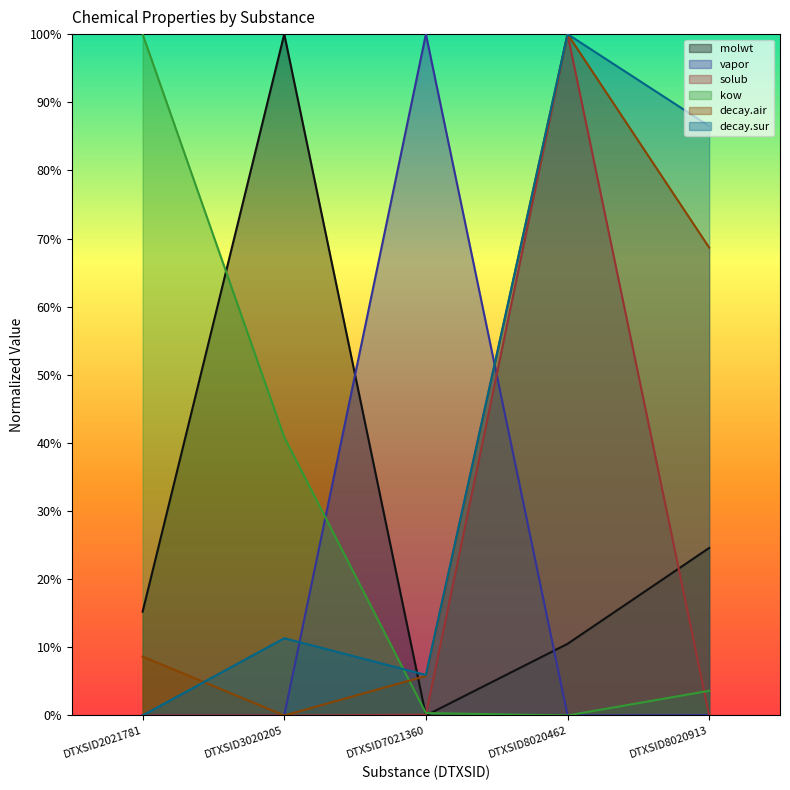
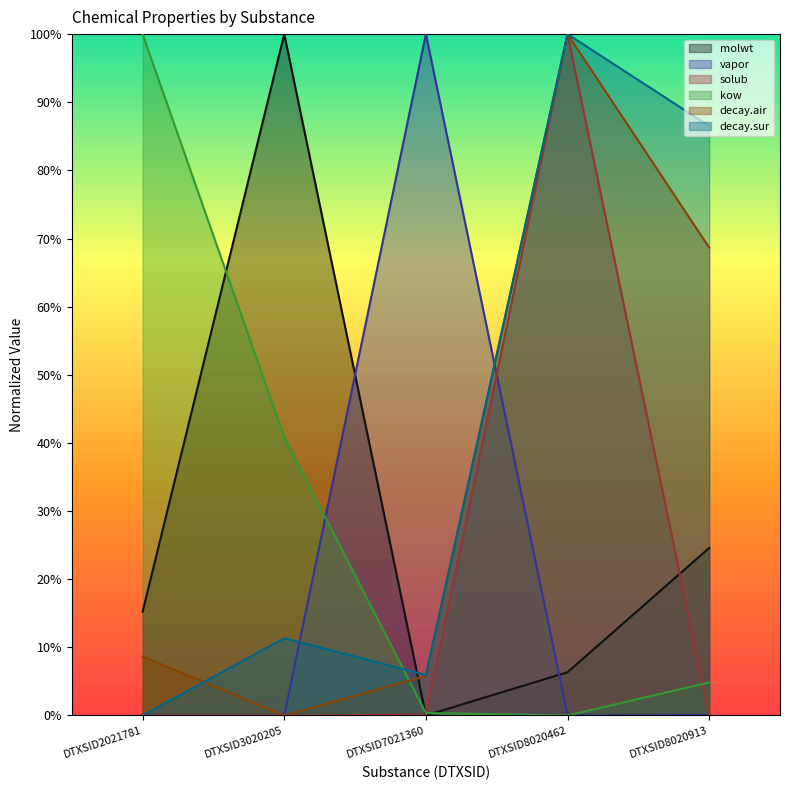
  {
    "molwt": {
      "DTXSID2021781": "15%",
      "DTXSID3020205": "100%",
-     "DTXSID8020462": "11%",
+     "DTXSID8020462": "6%",
      "DTXSID8020913": "25%"
    },
    "kow": {
      "DTXSID2021781": "100%",
      "DTXSID3020205": "41%",
-     "DTXSID8020913": "4%"
+     "DTXSID8020913": "5%"
    }
  }
